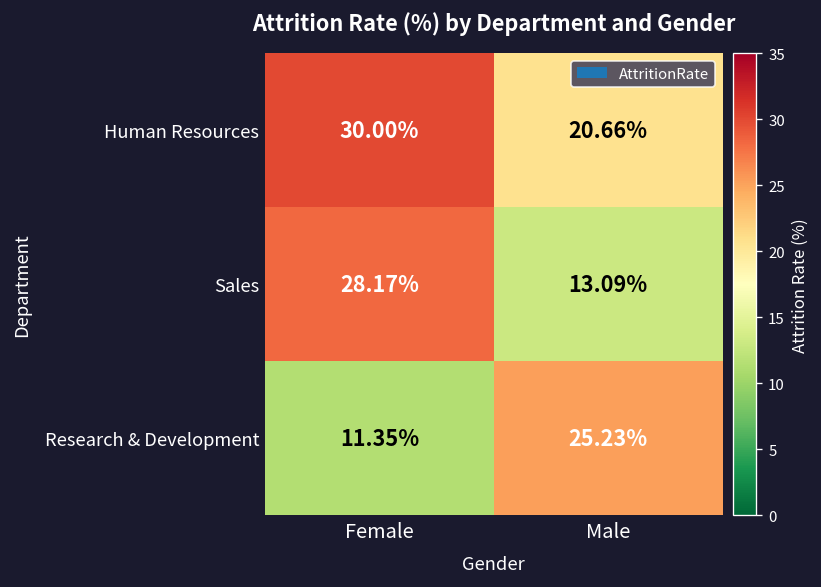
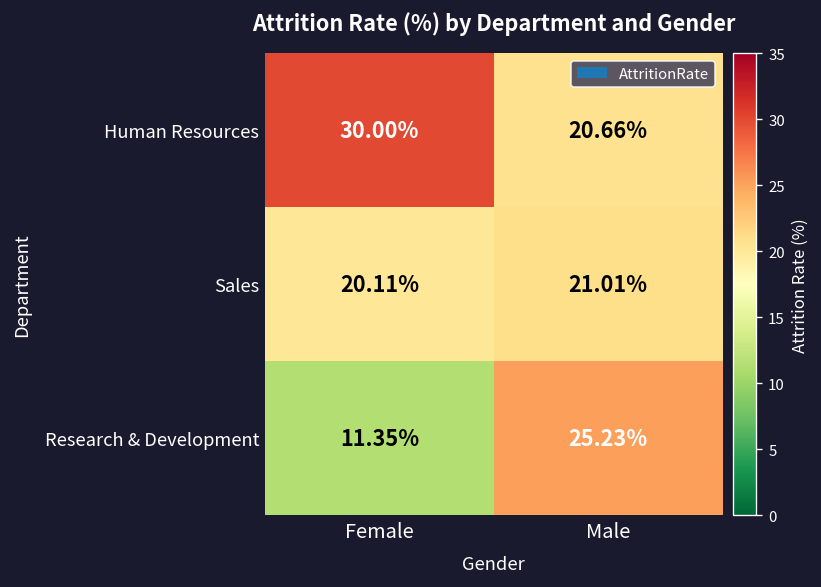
  {
    "Human Resources": {
      "Female": "30.00%",
      "Male": "20.66%"
    },
    "Sales": {
-     "Female": "28.17%",
-     "Male": "13.09%"
+     "Female": "20.11%",
+     "Male": "21.01%"
    },
    "Research & Development": {
      "Female": "11.35%",
      "Male": "25.23%"
    }
  }
